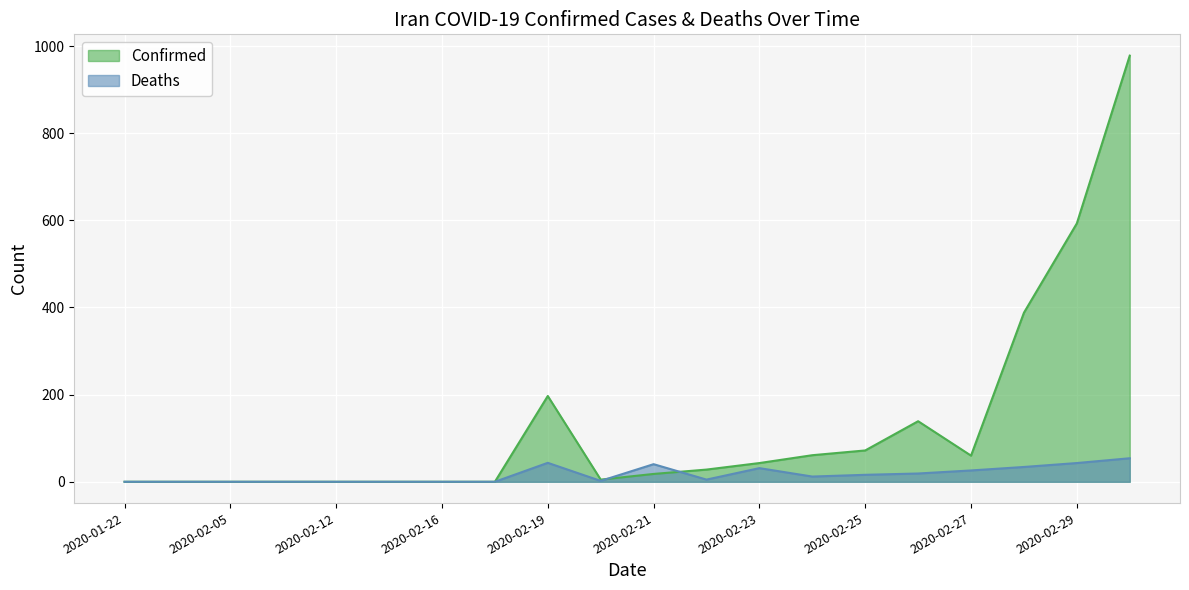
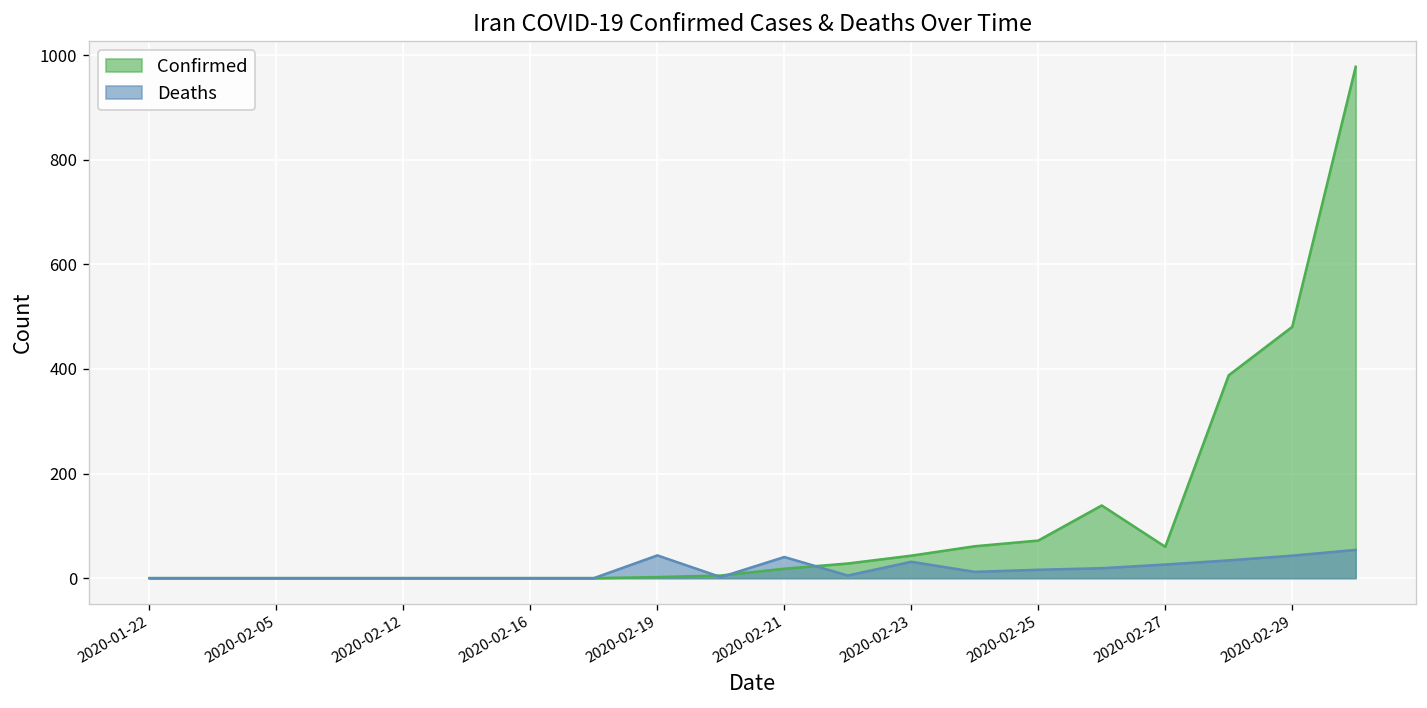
  {
    "Confirmed": {
-     "2020-02-19": 200,
+     "2020-02-19": 0,
      "2020-02-21": 20,
      "2020-02-23": 40,
      "2020-02-25": 70,
      "2020-02-27": 60,
-     "2020-02-29": 590
+     "2020-02-29": 480
    },
    "Deaths": {
      "2020-02-19": 40,
      "2020-02-21": 40,
      "2020-02-23": 30,
      "2020-02-25": 20,
      "2020-02-27": 30,
      "2020-02-29": 40
    }
  }
